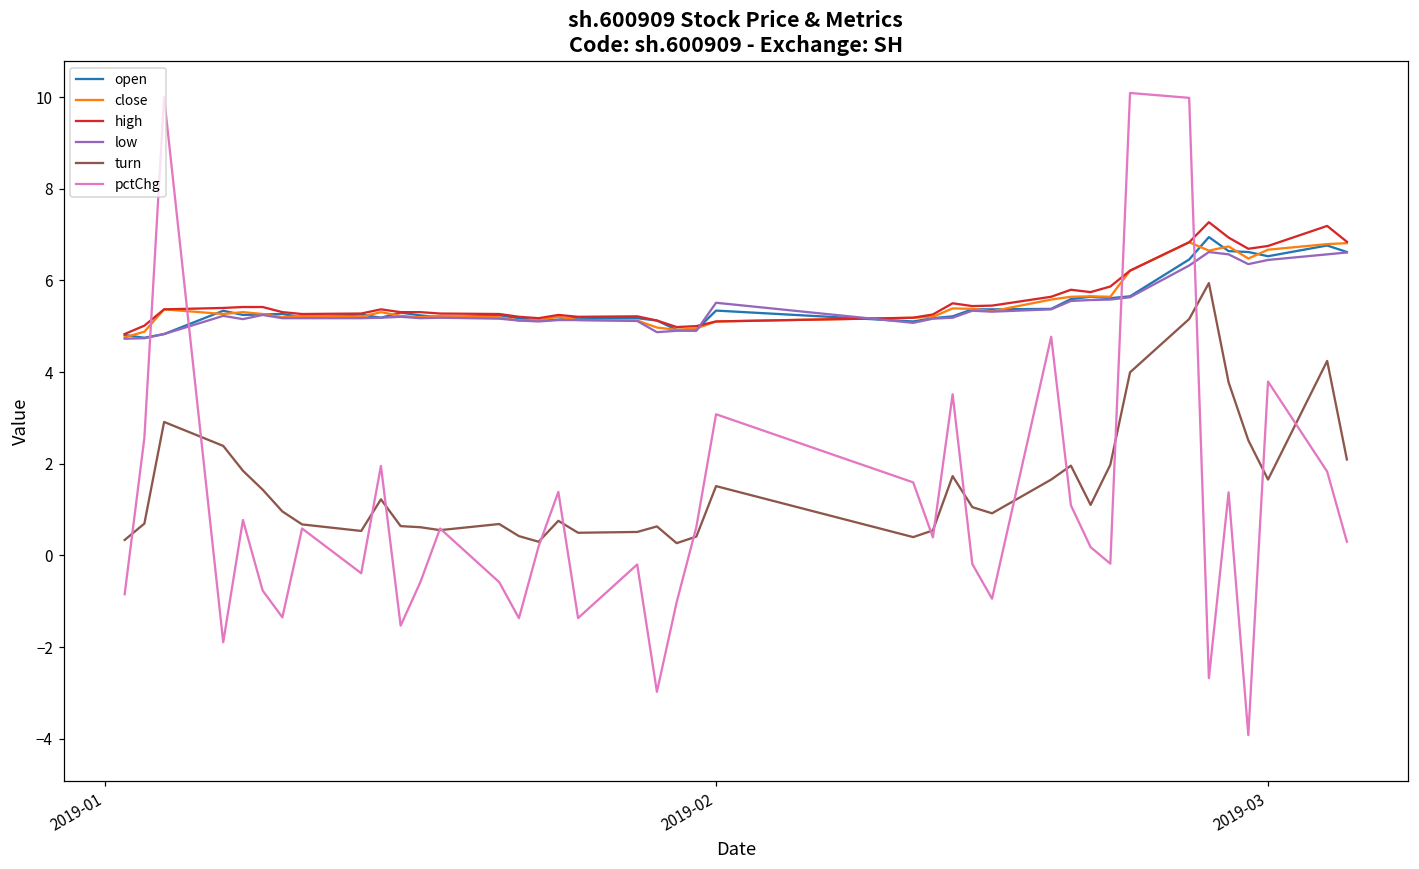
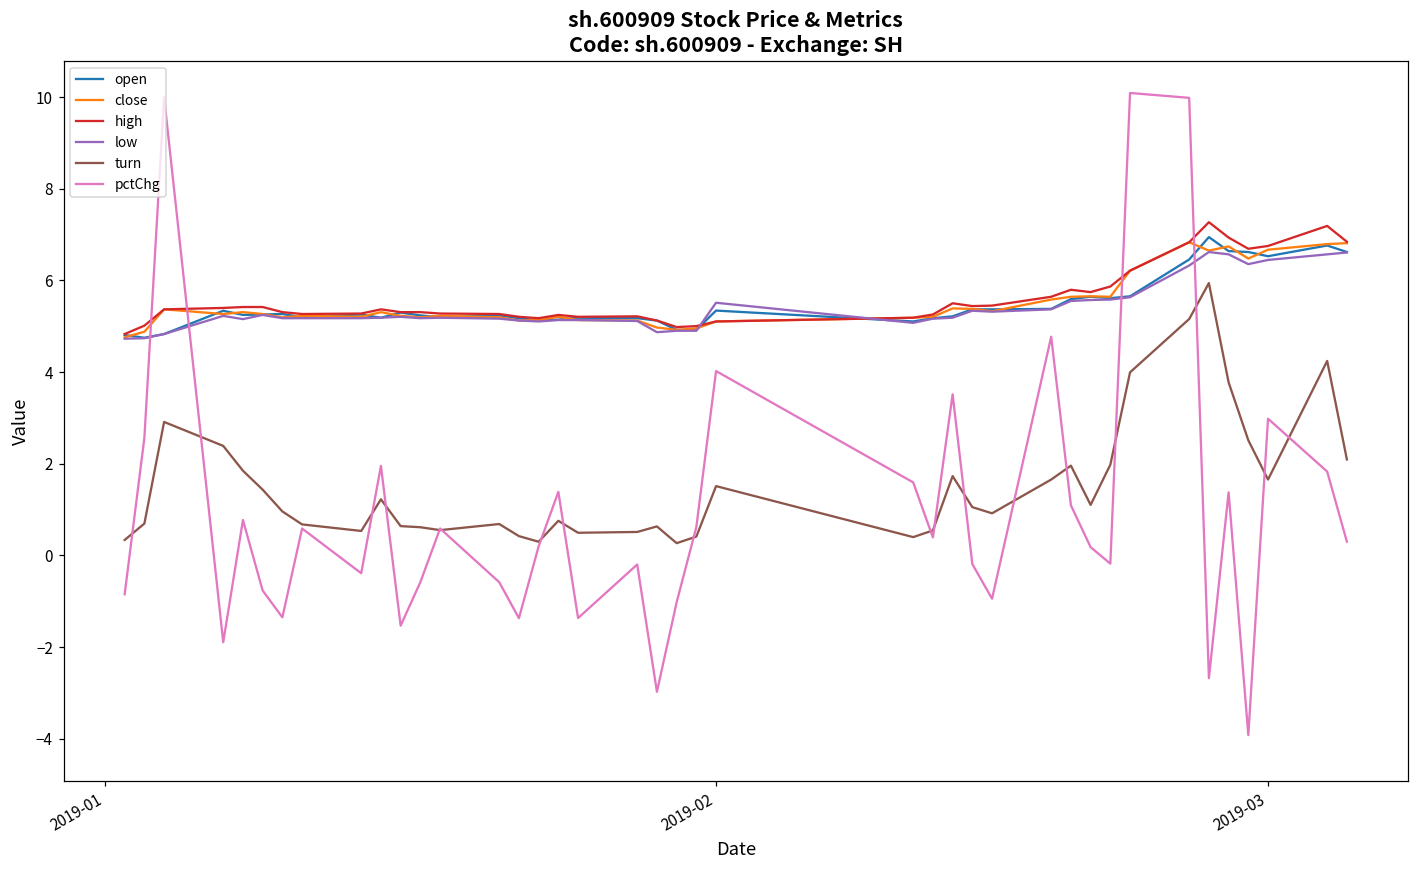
  {
    "open": {
      "2019-02": 5.3,
      "2019-03": 6.5
    },
    "close": {
      "2019-03": 6.7
    },
    "high": {
      "2019-03": 6.8
    },
    "low": {
      "2019-02": 5.5,
      "2019-03": 6.4
    },
    "turn": {
      "2019-02": 1.5,
      "2019-03": 1.7
    },
    "pctChg": {
-     "2019-02": 3.1,
-     "2019-03": 3.8
+     "2019-02": 4.0,
+     "2019-03": 3.0
    }
  }
